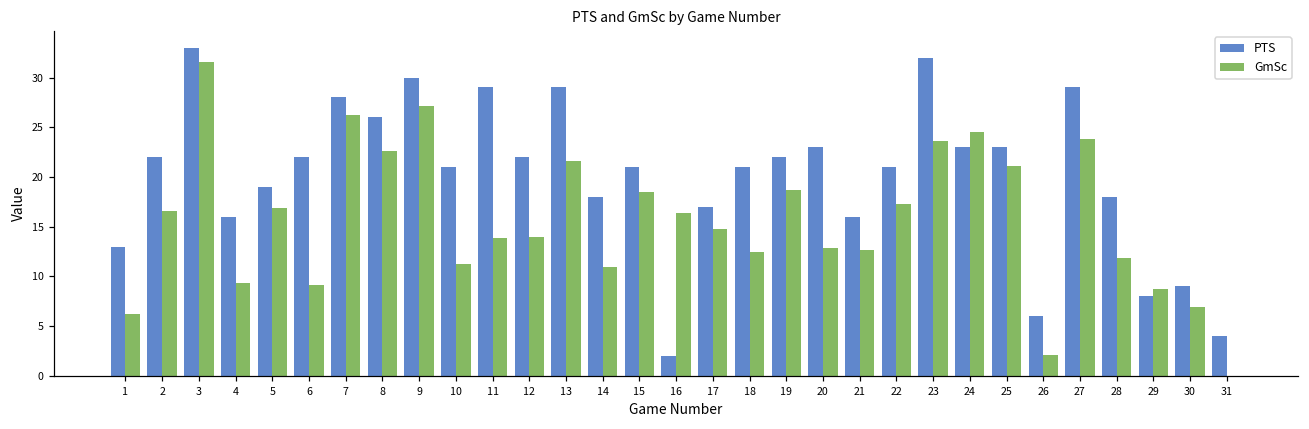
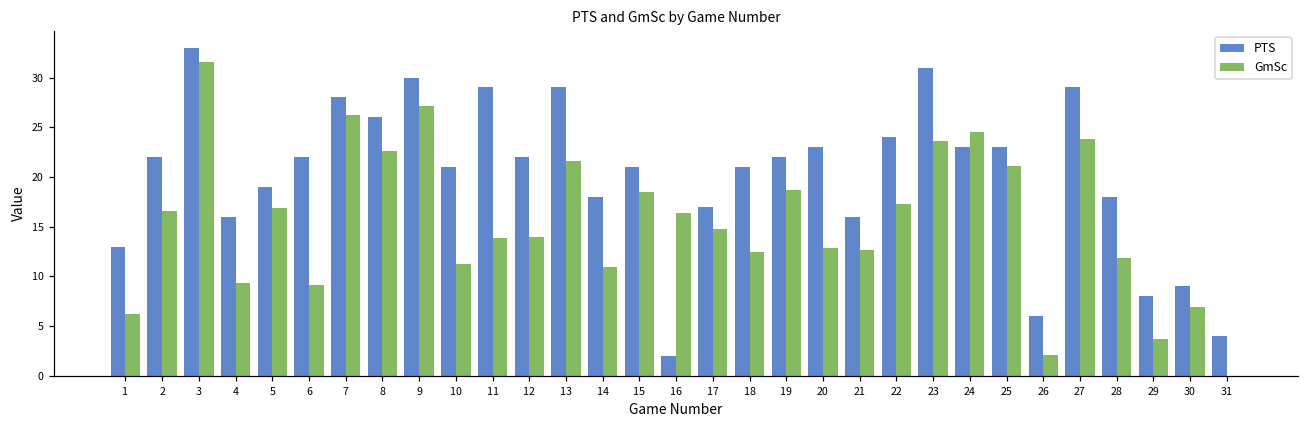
  {
    "PTS": {
      "1": 13,
      "2": 22,
      "3": 33,
      "4": 16,
      "5": 19,
      "6": 22,
      "7": 28,
      "8": 26,
      "9": 30,
      "10": 21,
      "11": 29,
      "12": 22,
      "13": 29,
      "14": 18,
      "15": 21,
      "16": 2,
      "17": 17,
      "18": 21,
      "19": 22,
      "20": 23,
      "21": 16,
-     "22": 21,
-     "23": 32,
+     "22": 24,
+     "23": 31,
      "24": 23,
      "25": 23,
      "26": 6,
      "27": 29,
      "28": 18,
      "29": 8,
      "30": 9,
      "31": 4
    },
    "GmSc": {
      "1": 6,
      "2": 17,
      "3": 32,
      "4": 9,
      "5": 17,
      "6": 9,
      "7": 26,
      "8": 23,
      "9": 27,
      "10": 11,
      "11": 14,
      "12": 14,
      "13": 22,
      "14": 11,
      "15": 19,
      "16": 16,
      "17": 15,
      "18": 13,
      "19": 19,
      "20": 13,
      "21": 13,
      "22": 17,
      "23": 24,
      "24": 25,
      "25": 21,
      "26": 2,
      "27": 24,
      "28": 12,
-     "29": 9,
+     "29": 4,
      "30": 7
    }
  }
